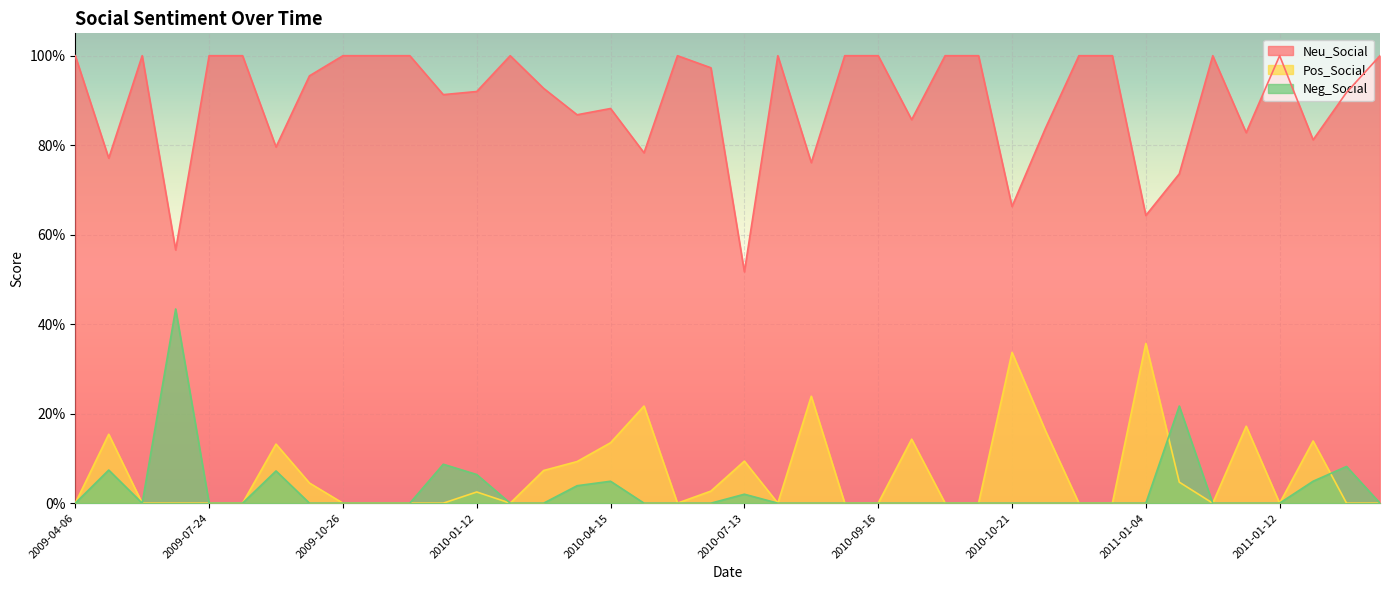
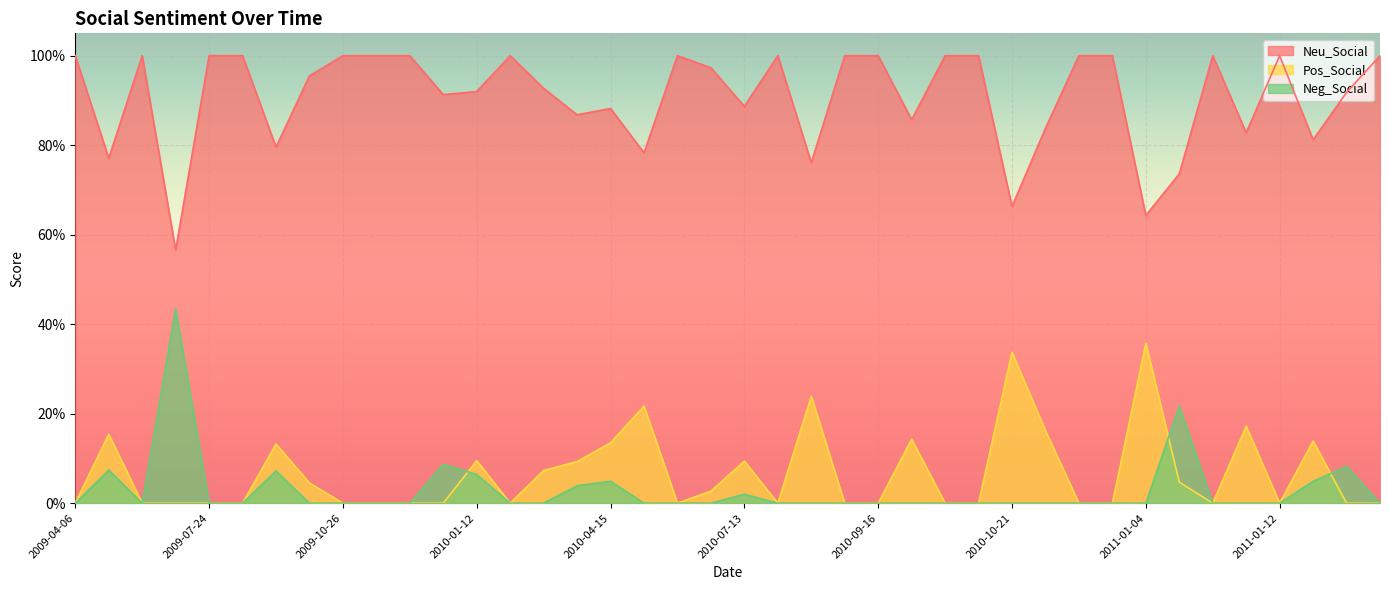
  {
    "Neu_Social": {
      "2009-04-06": "100%",
      "2009-07-24": "100%",
      "2009-10-26": "100%",
      "2010-01-12": "92%",
      "2010-04-15": "88%",
-     "2010-07-13": "52%",
+     "2010-07-13": "89%",
      "2010-09-16": "100%",
      "2010-10-21": "66%",
      "2011-01-04": "64%"
    },
    "Pos_Social": {
-     "2010-01-12": "3%",
+     "2010-01-12": "10%",
      "2010-04-15": "14%",
      "2010-07-13": "9%",
      "2010-10-21": "34%",
      "2011-01-04": "36%"
    },
    "Neg_Social": {
      "2010-01-12": "6%",
      "2010-04-15": "5%",
      "2010-07-13": "2%",
      "2010-10-21": "0%",
      "2011-01-04": "0%"
    }
  }
